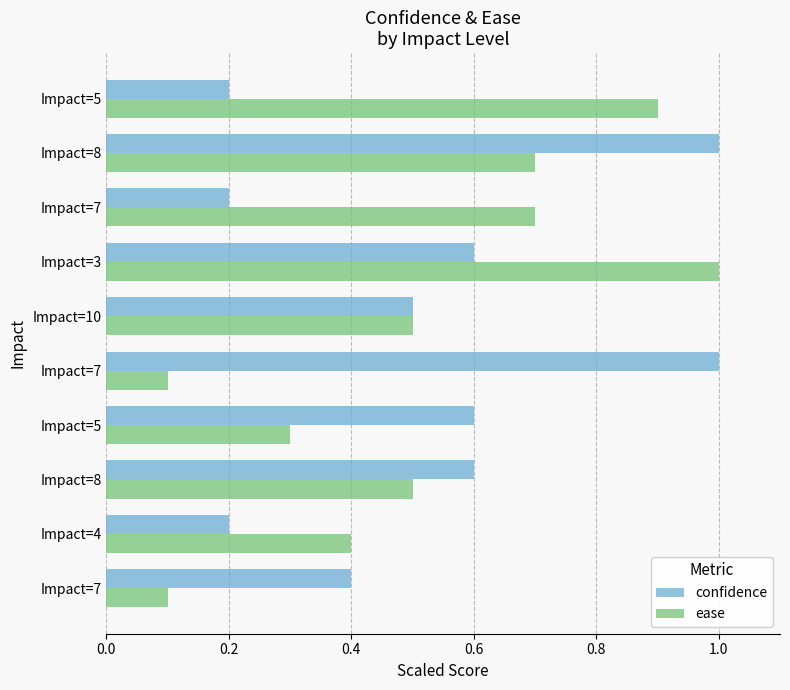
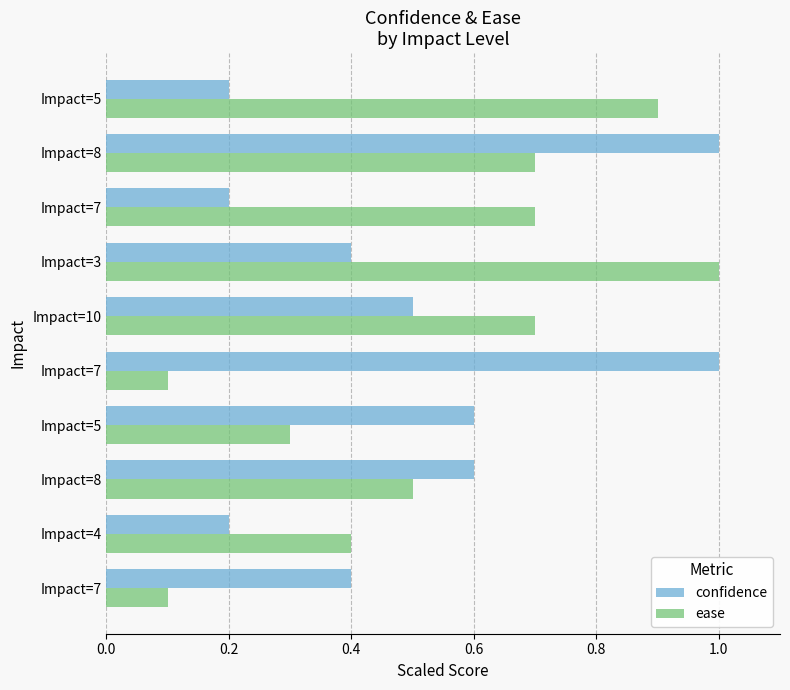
  {
    "confidence": {
-     "Impact=3": 0.60,
+     "Impact=3": 0.40,
      "Impact=10": 0.50,
      "Impact=4": 0.20
    },
    "ease": {
      "Impact=3": 1.00,
-     "Impact=10": 0.50,
+     "Impact=10": 0.70,
      "Impact=4": 0.40
    }
  }
